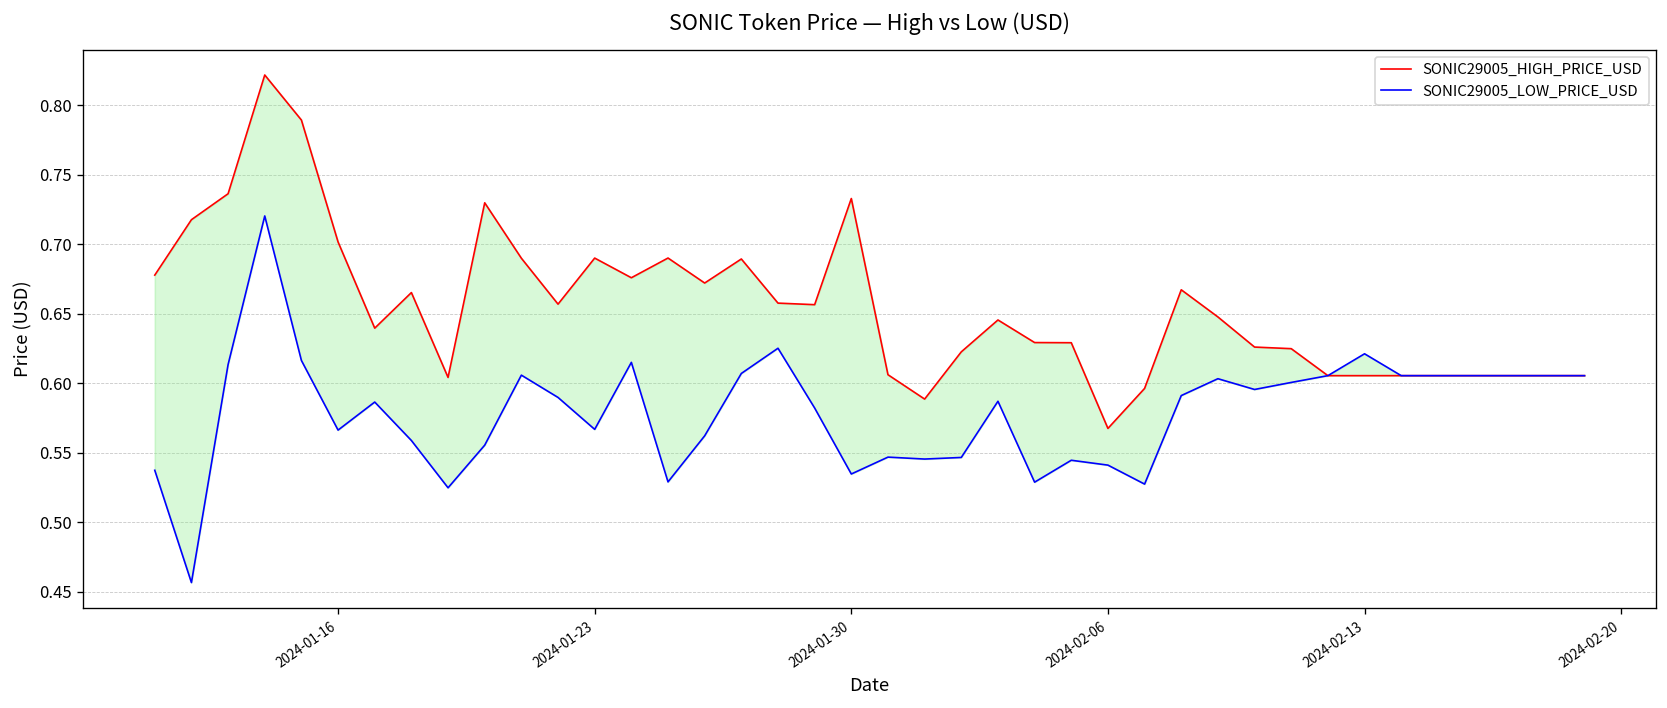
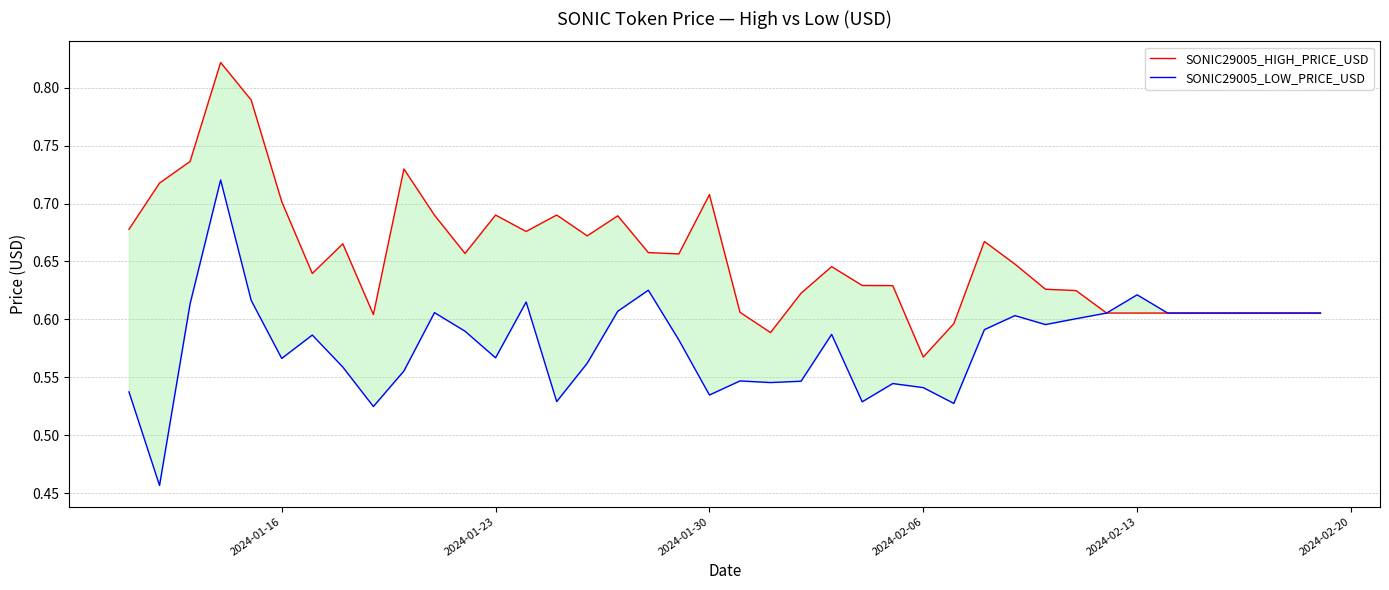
  {
    "SONIC29005_HIGH_PRICE_USD": {
-     "2024-01-30": 0.733,
+     "2024-01-30": 0.708,
      "2024-02-13": 0.605
    },
    "SONIC29005_LOW_PRICE_USD": {
      "2024-01-16": 0.566,
      "2024-01-23": 0.567,
      "2024-01-30": 0.535,
      "2024-02-06": 0.541
    }
  }
